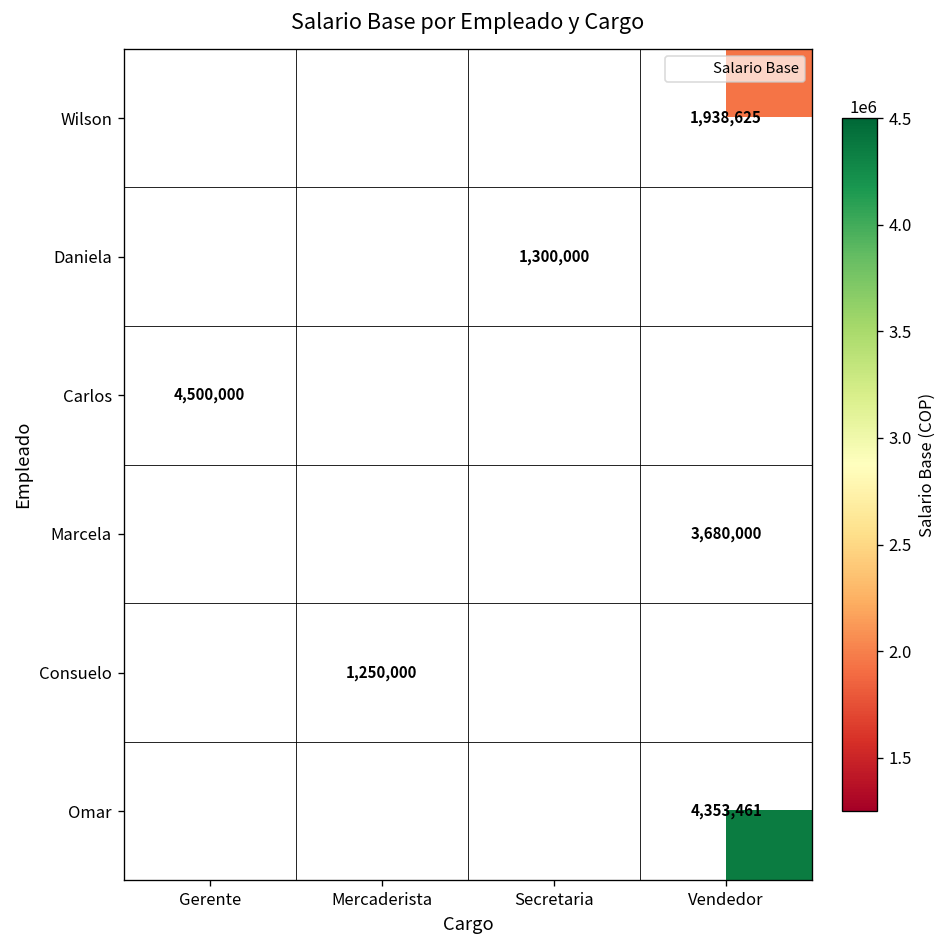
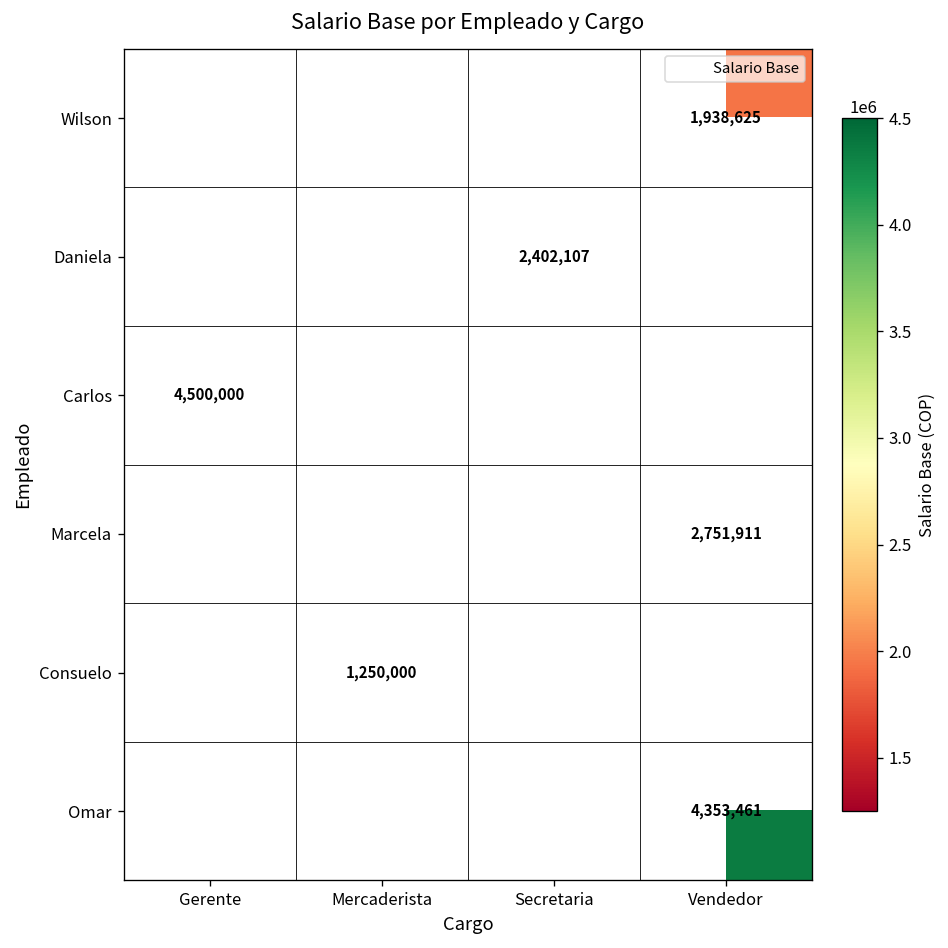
  {
    "Wilson": {
      "Vendedor": "1,938,625"
    },
    "Daniela": {
-     "Secretaria": "1,300,000"
+     "Secretaria": "2,402,107"
    },
    "Carlos": {
      "Gerente": "4,500,000"
    },
    "Marcela": {
-     "Vendedor": "3,680,000"
+     "Vendedor": "2,751,911"
    },
    "Consuelo": {
      "Mercaderista": "1,250,000"
    },
    "Omar": {
      "Vendedor": "4,353,461"
    }
  }
